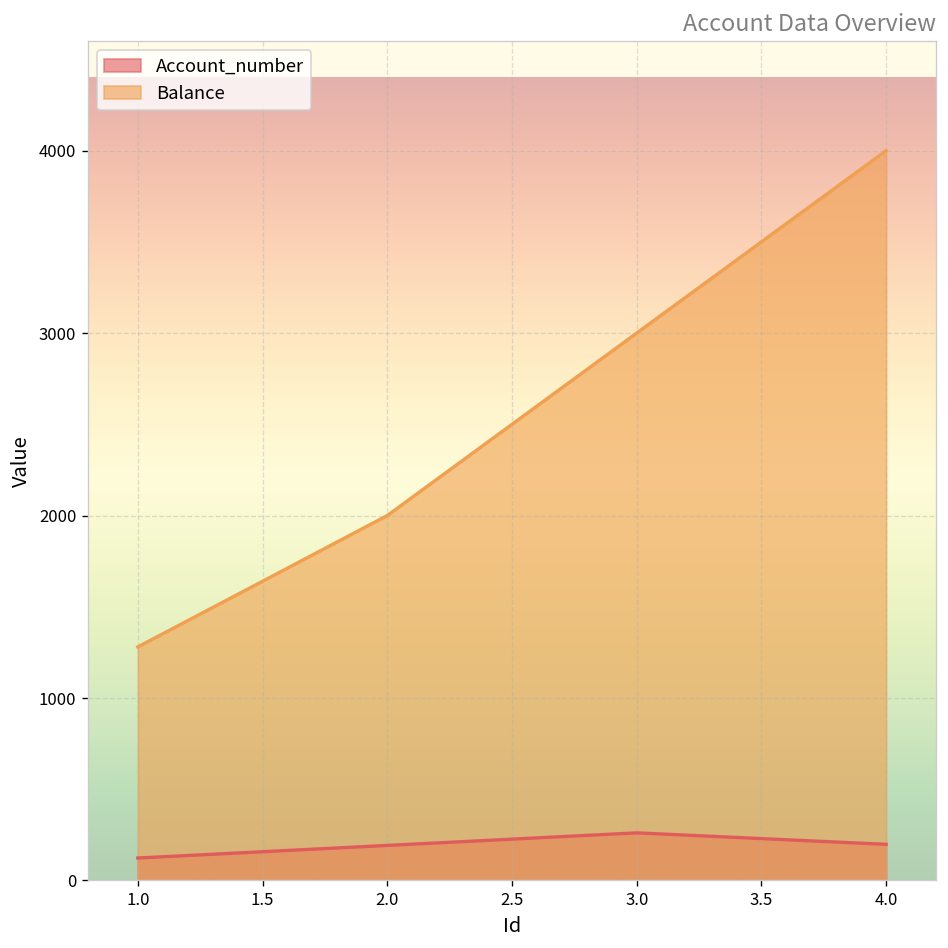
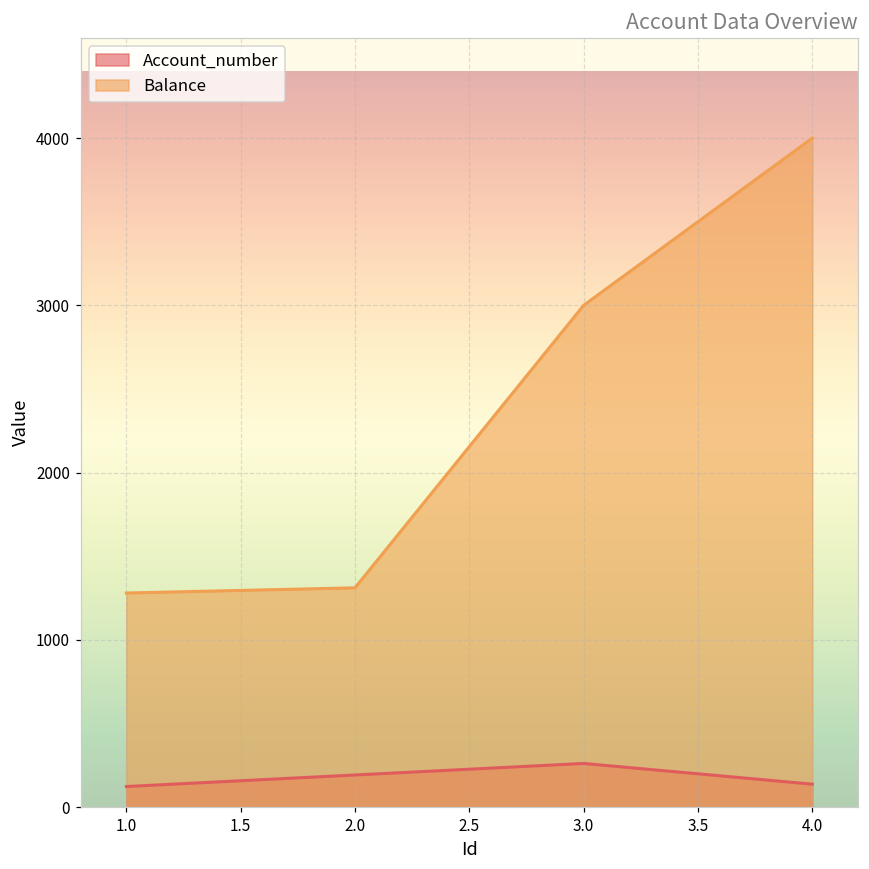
  {
    "Account_number": {
      "1.0": 120,
      "2.0": 190,
      "3.0": 260,
-     "4.0": 200
+     "4.0": 140
    },
    "Balance": {
      "1.0": 1280,
-     "2.0": 2000,
+     "2.0": 1310,
      "3.0": 3000,
      "4.0": 4000
    }
  }
